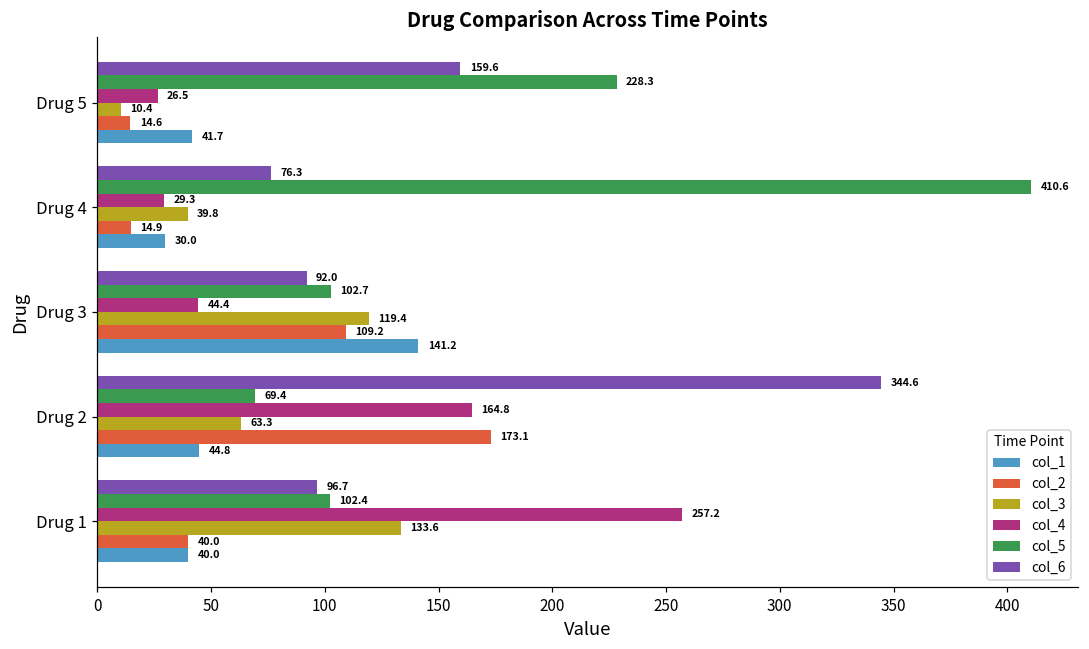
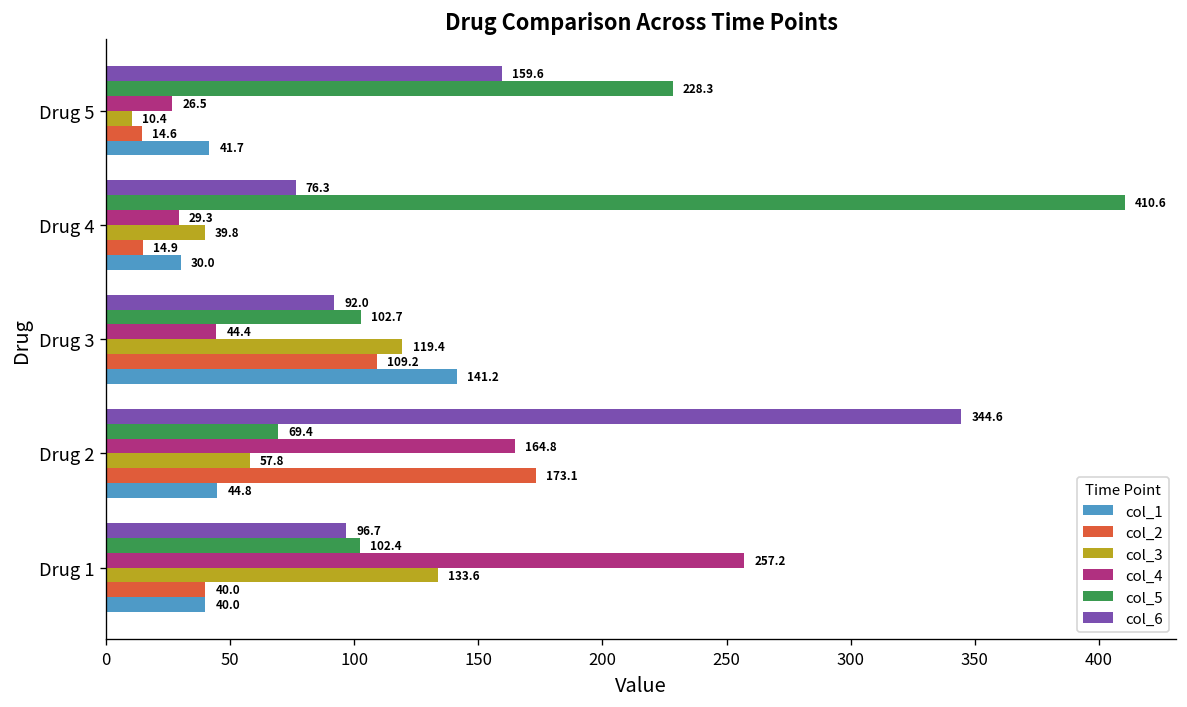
  {
    "col_1": {
      "Drug 5": 41.7,
      "Drug 4": 30.0,
      "Drug 3": 141.2,
      "Drug 2": 44.8,
      "Drug 1": 40.0
    },
    "col_2": {
      "Drug 5": 14.6,
      "Drug 4": 14.9,
      "Drug 3": 109.2,
      "Drug 2": 173.1,
      "Drug 1": 40.0
    },
    "col_3": {
      "Drug 5": 10.4,
      "Drug 4": 39.8,
      "Drug 3": 119.4,
-     "Drug 2": 63.3,
+     "Drug 2": 57.8,
      "Drug 1": 133.6
    },
    "col_4": {
      "Drug 5": 26.5,
      "Drug 4": 29.3,
      "Drug 3": 44.4,
      "Drug 2": 164.8,
      "Drug 1": 257.2
    },
    "col_5": {
      "Drug 5": 228.3,
      "Drug 4": 410.6,
      "Drug 3": 102.7,
      "Drug 2": 69.4,
      "Drug 1": 102.4
    },
    "col_6": {
      "Drug 5": 159.6,
      "Drug 4": 76.3,
      "Drug 3": 92.0,
      "Drug 2": 344.6,
      "Drug 1": 96.7
    }
  }
